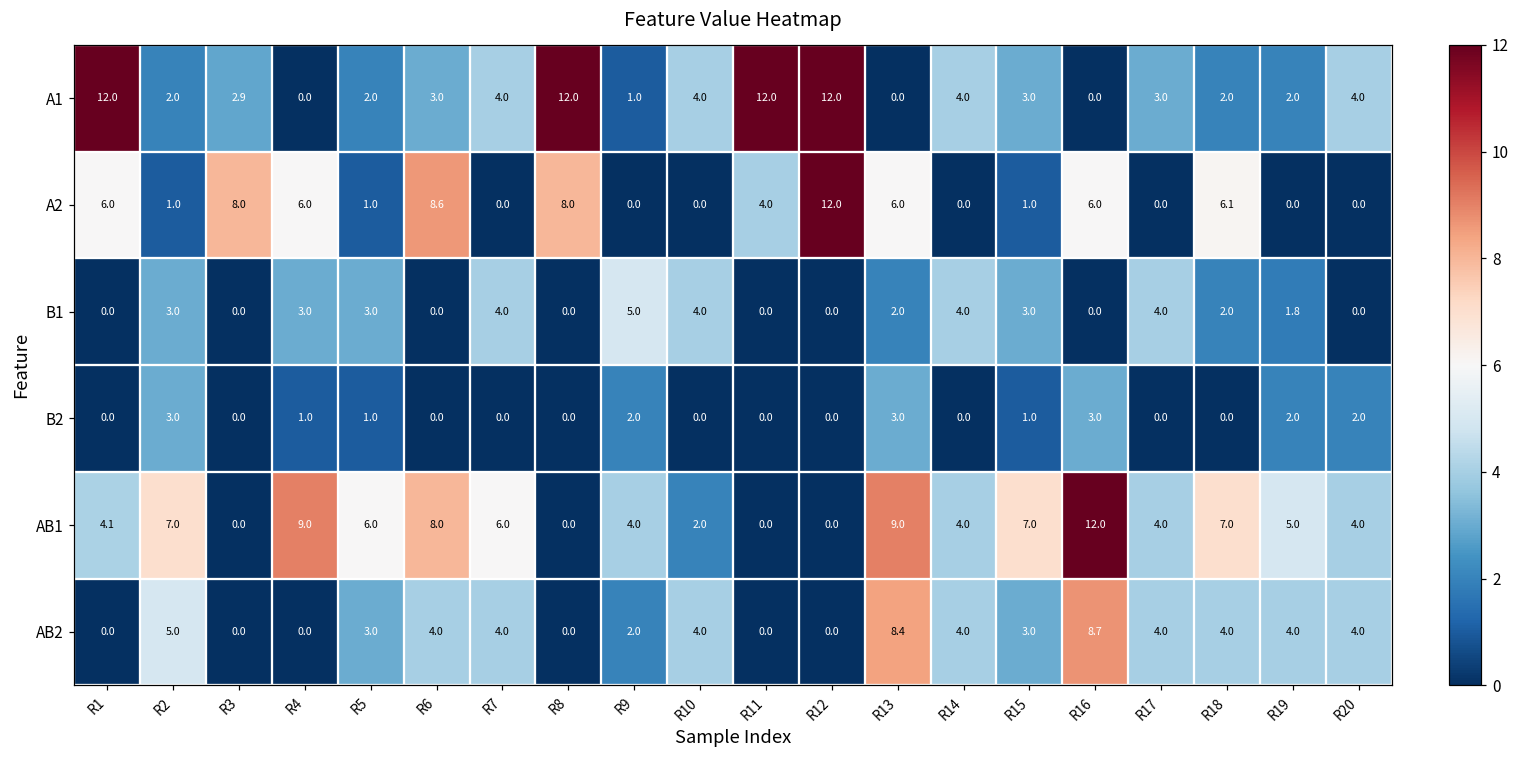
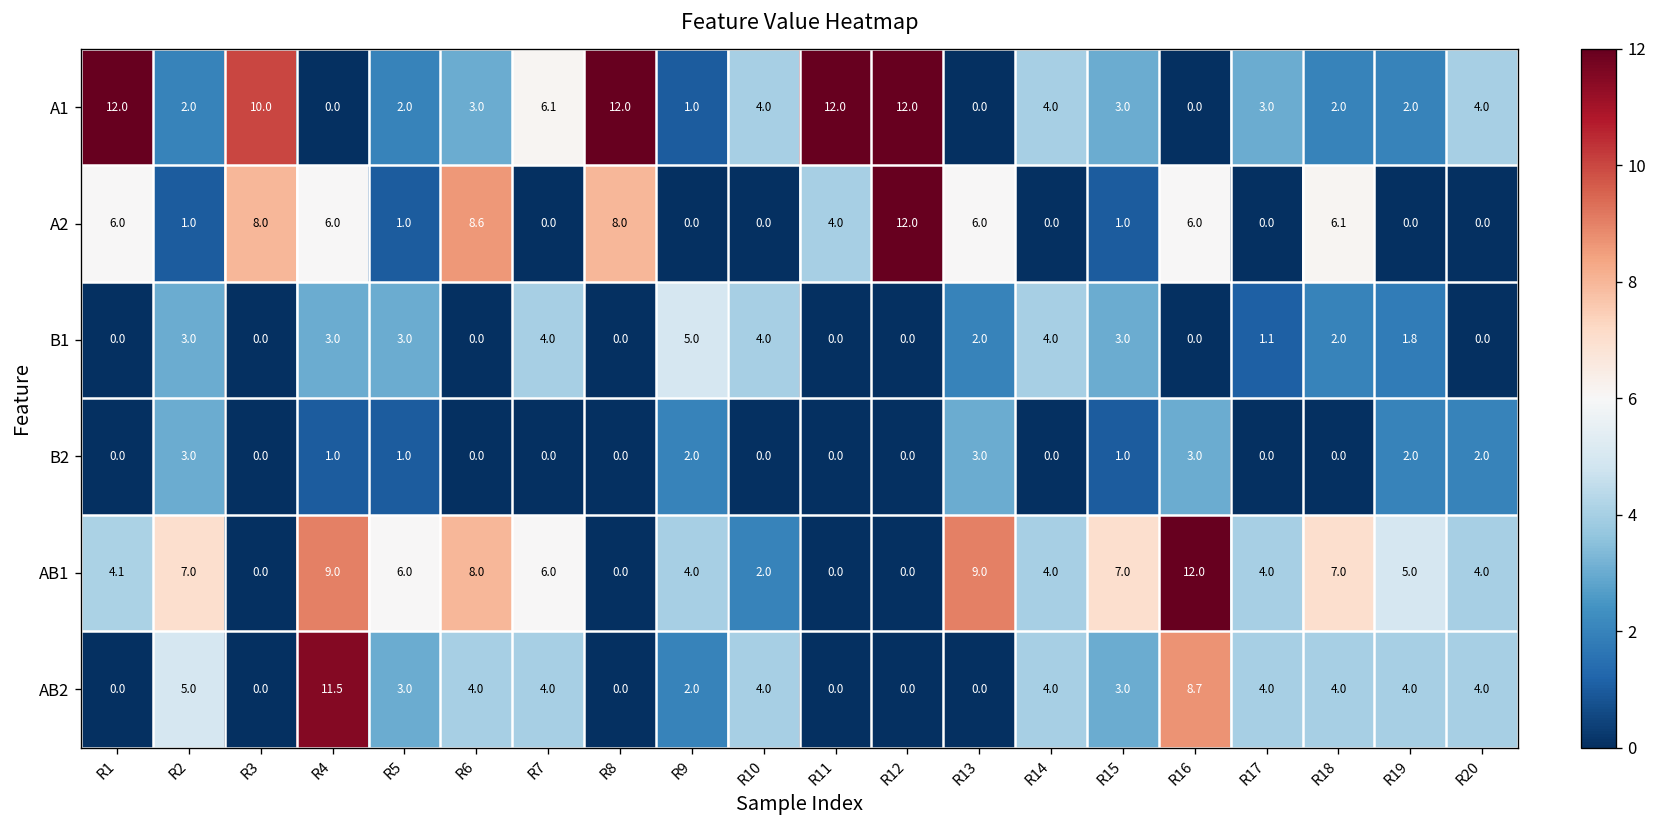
  {
    "A1": {
      "R1": 12.0,
      "R2": 2.0,
-     "R3": 2.9,
+     "R3": 10.0,
      "R4": 0.0,
      "R5": 2.0,
      "R6": 3.0,
-     "R7": 4.0,
+     "R7": 6.1,
      "R8": 12.0,
      "R9": 1.0,
      "R10": 4.0,
      "R11": 12.0,
      "R12": 12.0,
      "R13": 0.0,
      "R14": 4.0,
      "R15": 3.0,
      "R16": 0.0,
      "R17": 3.0,
      "R18": 2.0,
      "R19": 2.0,
      "R20": 4.0
    },
    "A2": {
      "R1": 6.0,
      "R2": 1.0,
      "R3": 8.0,
      "R4": 6.0,
      "R5": 1.0,
      "R6": 8.6,
      "R7": 0.0,
      "R8": 8.0,
      "R9": 0.0,
      "R10": 0.0,
      "R11": 4.0,
      "R12": 12.0,
      "R13": 6.0,
      "R14": 0.0,
      "R15": 1.0,
      "R16": 6.0,
      "R17": 0.0,
      "R18": 6.1,
      "R19": 0.0,
      "R20": 0.0
    },
    "B1": {
      "R1": 0.0,
      "R2": 3.0,
      "R3": 0.0,
      "R4": 3.0,
      "R5": 3.0,
      "R6": 0.0,
      "R7": 4.0,
      "R8": 0.0,
      "R9": 5.0,
      "R10": 4.0,
      "R11": 0.0,
      "R12": 0.0,
      "R13": 2.0,
      "R14": 4.0,
      "R15": 3.0,
      "R16": 0.0,
-     "R17": 4.0,
+     "R17": 1.1,
      "R18": 2.0,
      "R19": 1.8,
      "R20": 0.0
    },
    "B2": {
      "R1": 0.0,
      "R2": 3.0,
      "R3": 0.0,
      "R4": 1.0,
      "R5": 1.0,
      "R6": 0.0,
      "R7": 0.0,
      "R8": 0.0,
      "R9": 2.0,
      "R10": 0.0,
      "R11": 0.0,
      "R12": 0.0,
      "R13": 3.0,
      "R14": 0.0,
      "R15": 1.0,
      "R16": 3.0,
      "R17": 0.0,
      "R18": 0.0,
      "R19": 2.0,
      "R20": 2.0
    },
    "AB1": {
      "R1": 4.1,
      "R2": 7.0,
      "R3": 0.0,
      "R4": 9.0,
      "R5": 6.0,
      "R6": 8.0,
      "R7": 6.0,
      "R8": 0.0,
      "R9": 4.0,
      "R10": 2.0,
      "R11": 0.0,
      "R12": 0.0,
      "R13": 9.0,
      "R14": 4.0,
      "R15": 7.0,
      "R16": 12.0,
      "R17": 4.0,
      "R18": 7.0,
      "R19": 5.0,
      "R20": 4.0
    },
    "AB2": {
      "R1": 0.0,
      "R2": 5.0,
      "R3": 0.0,
-     "R4": 0.0,
+     "R4": 11.5,
      "R5": 3.0,
      "R6": 4.0,
      "R7": 4.0,
      "R8": 0.0,
      "R9": 2.0,
      "R10": 4.0,
      "R11": 0.0,
      "R12": 0.0,
-     "R13": 8.4,
+     "R13": 0.0,
      "R14": 4.0,
      "R15": 3.0,
      "R16": 8.7,
      "R17": 4.0,
      "R18": 4.0,
      "R19": 4.0,
      "R20": 4.0
    }
  }
